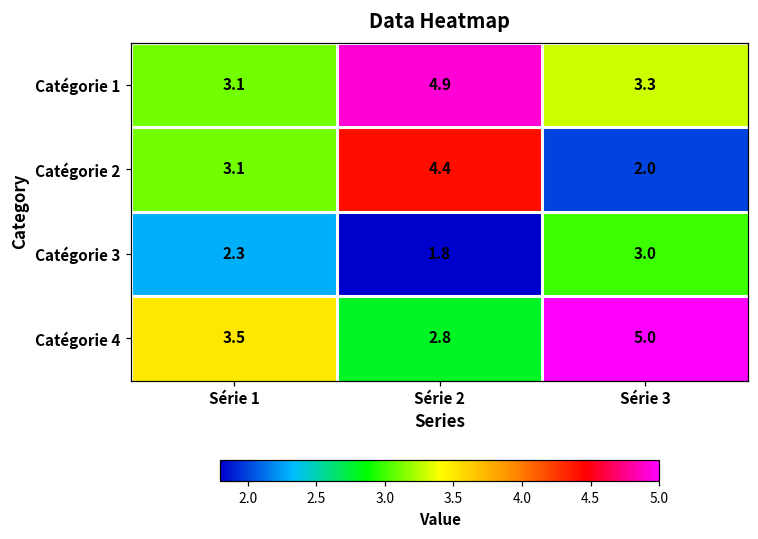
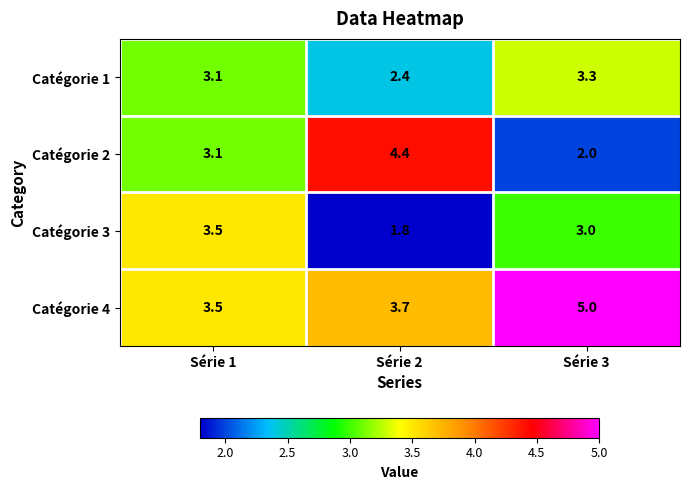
  {
    "Catégorie 1": {
      "Série 1": 3.1,
-     "Série 2": 4.9,
+     "Série 2": 2.4,
      "Série 3": 3.3
    },
    "Catégorie 2": {
      "Série 1": 3.1,
      "Série 2": 4.4,
      "Série 3": 2.0
    },
    "Catégorie 3": {
-     "Série 1": 2.3,
+     "Série 1": 3.5,
      "Série 2": 1.8,
      "Série 3": 3.0
    },
    "Catégorie 4": {
      "Série 1": 3.5,
-     "Série 2": 2.8,
+     "Série 2": 3.7,
      "Série 3": 5.0
    }
  }
